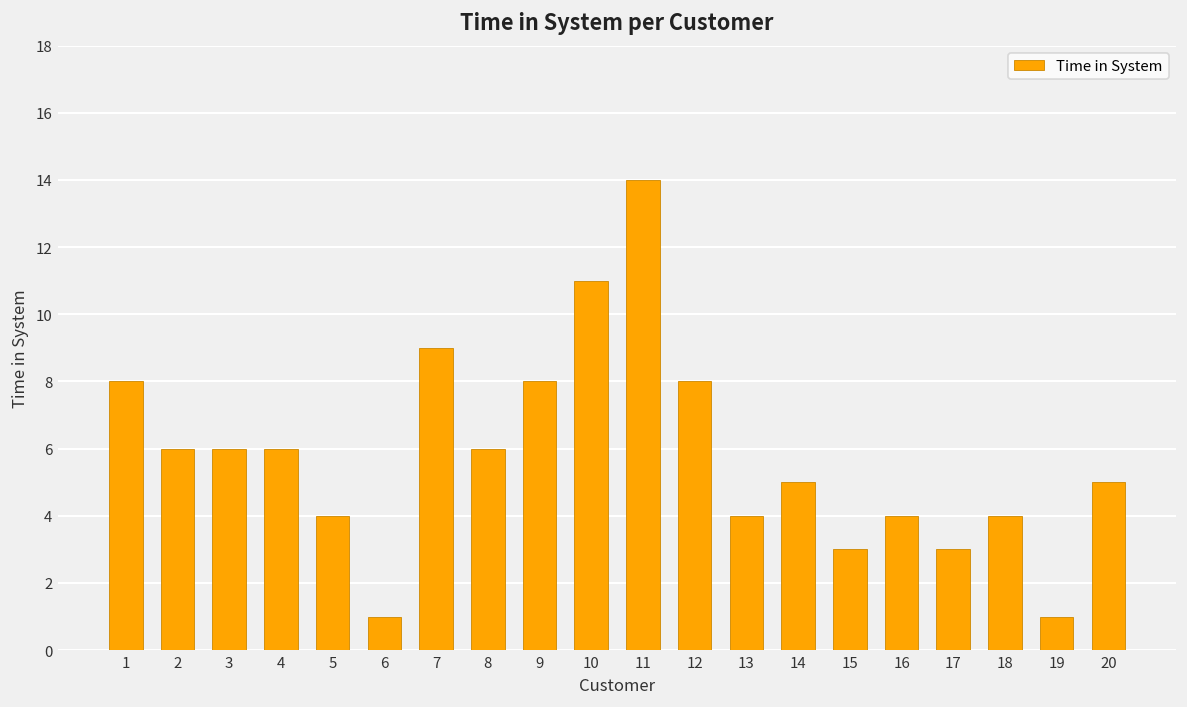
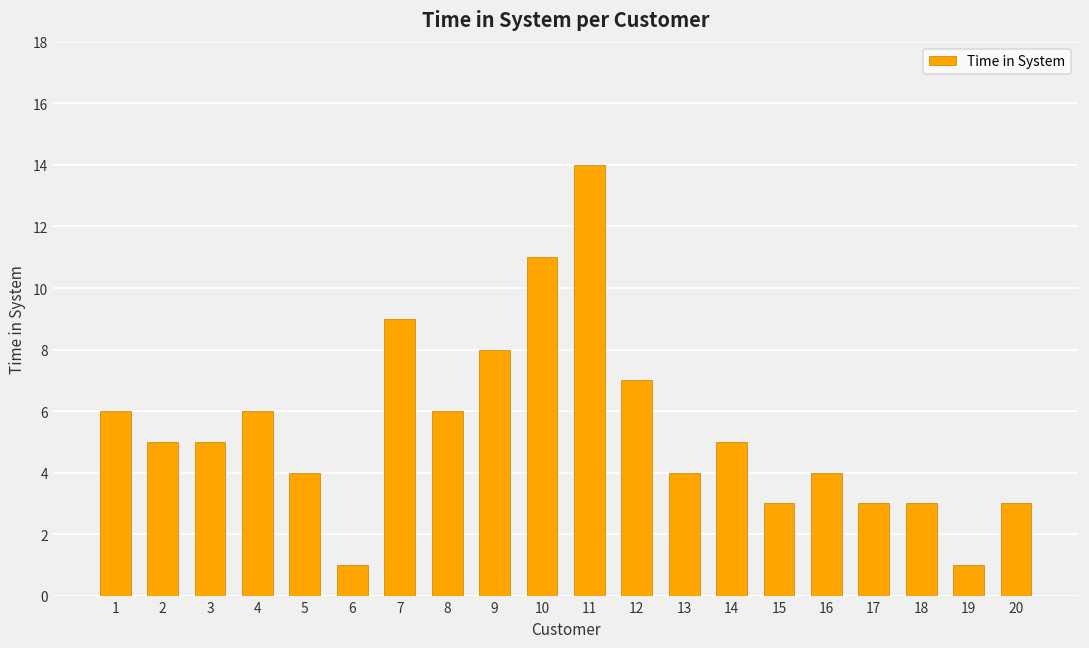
  {
-   "1": 8,
-   "2": 6,
-   "3": 6,
+   "1": 6,
+   "2": 5,
+   "3": 5,
    "4": 6,
    "5": 4,
    "6": 1,
    "7": 9,
    "8": 6,
    "9": 8,
    "10": 11,
    "11": 14,
-   "12": 8,
+   "12": 7,
    "13": 4,
    "14": 5,
    "15": 3,
    "16": 4,
    "17": 3,
-   "18": 4,
+   "18": 3,
    "19": 1,
-   "20": 5
+   "20": 3
  }
